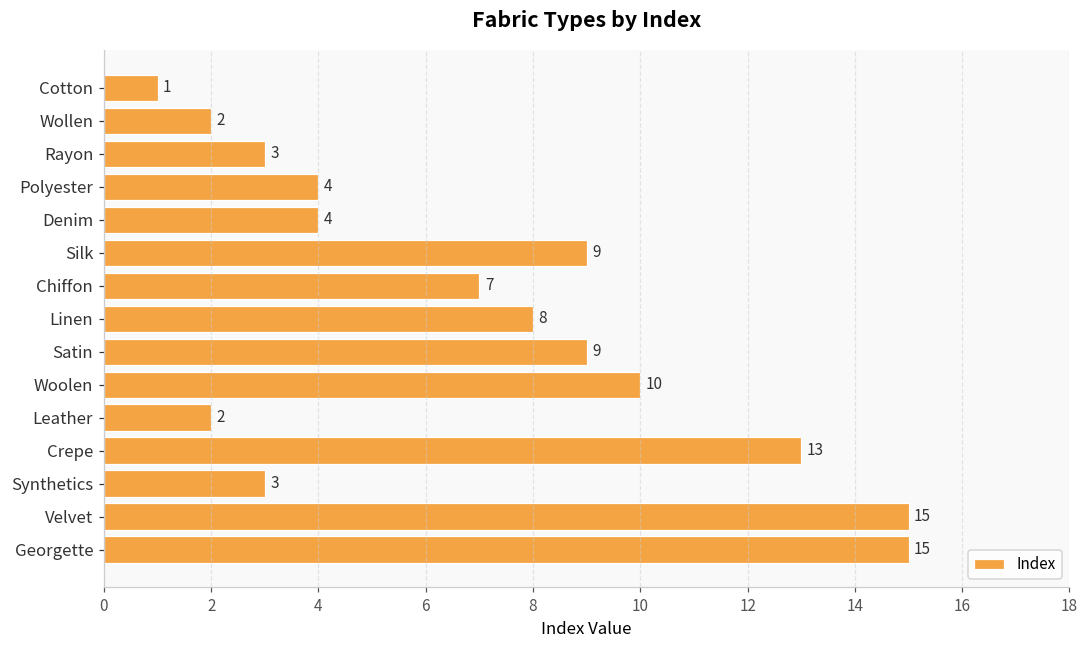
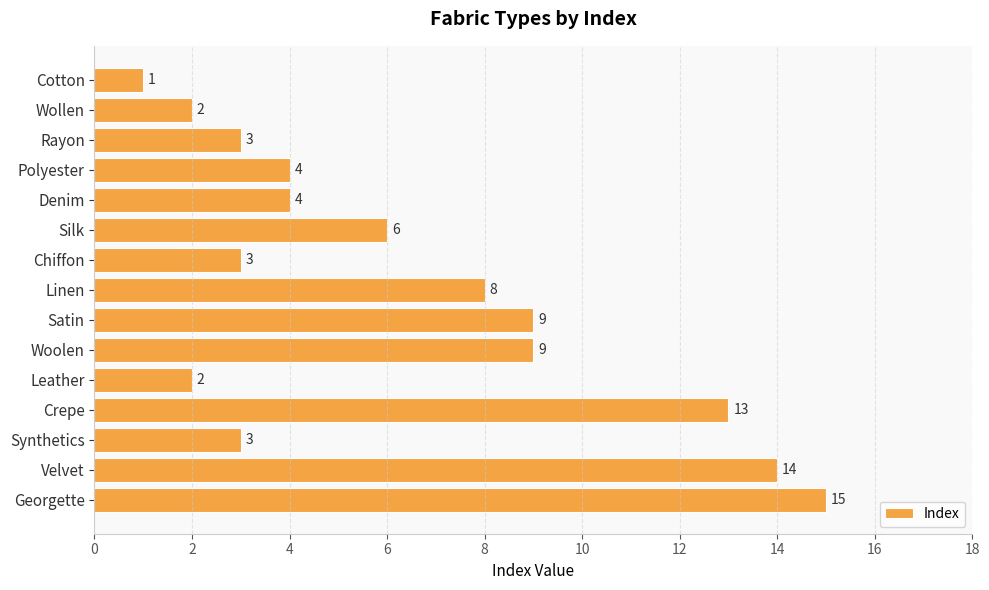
  {
    "Cotton": 1,
    "Wollen": 2,
    "Rayon": 3,
    "Polyester": 4,
    "Denim": 4,
-   "Silk": 9,
-   "Chiffon": 7,
+   "Silk": 6,
+   "Chiffon": 3,
    "Linen": 8,
    "Satin": 9,
-   "Woolen": 10,
+   "Woolen": 9,
    "Leather": 2,
    "Crepe": 13,
    "Synthetics": 3,
-   "Velvet": 15,
+   "Velvet": 14,
    "Georgette": 15
  }
